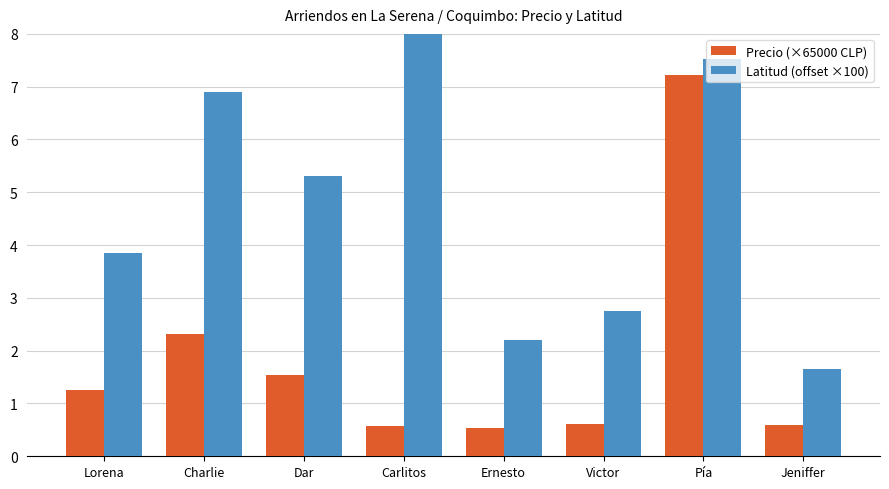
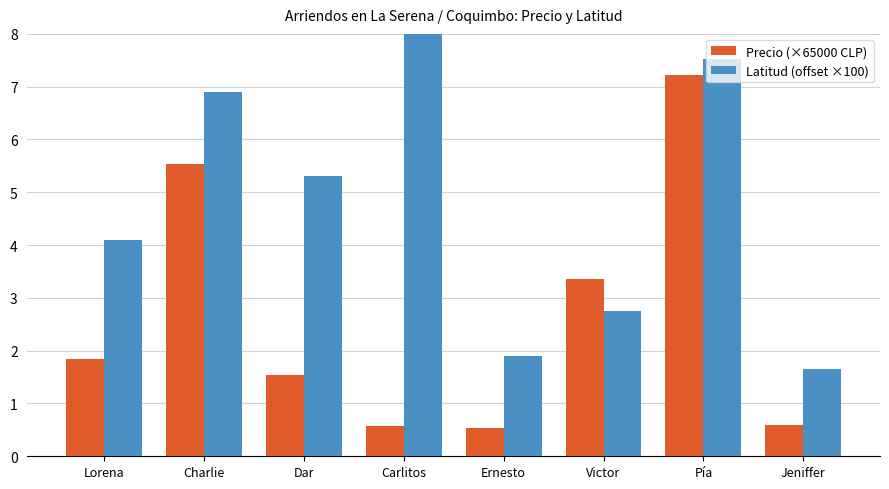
  {
    "Precio (×65000 CLP)": {
-     "Lorena": 1.3,
-     "Charlie": 2.3,
+     "Lorena": 1.8,
+     "Charlie": 5.5,
      "Dar": 1.5,
      "Carlitos": 0.6,
      "Ernesto": 0.5,
-     "Victor": 0.6,
+     "Victor": 3.4,
      "Pía": 7.2,
      "Jeniffer": 0.6
    },
    "Latitud (offset ×100)": {
-     "Lorena": 3.9,
+     "Lorena": 4.1,
      "Charlie": 6.9,
      "Dar": 5.3,
-     "Ernesto": 2.2,
+     "Ernesto": 1.9,
      "Victor": 2.7,
      "Jeniffer": 1.7
    }
  }
